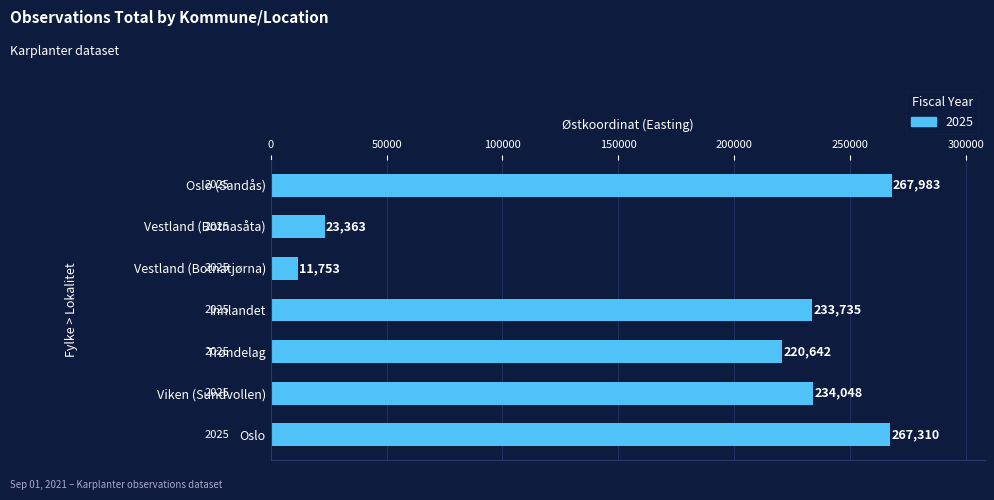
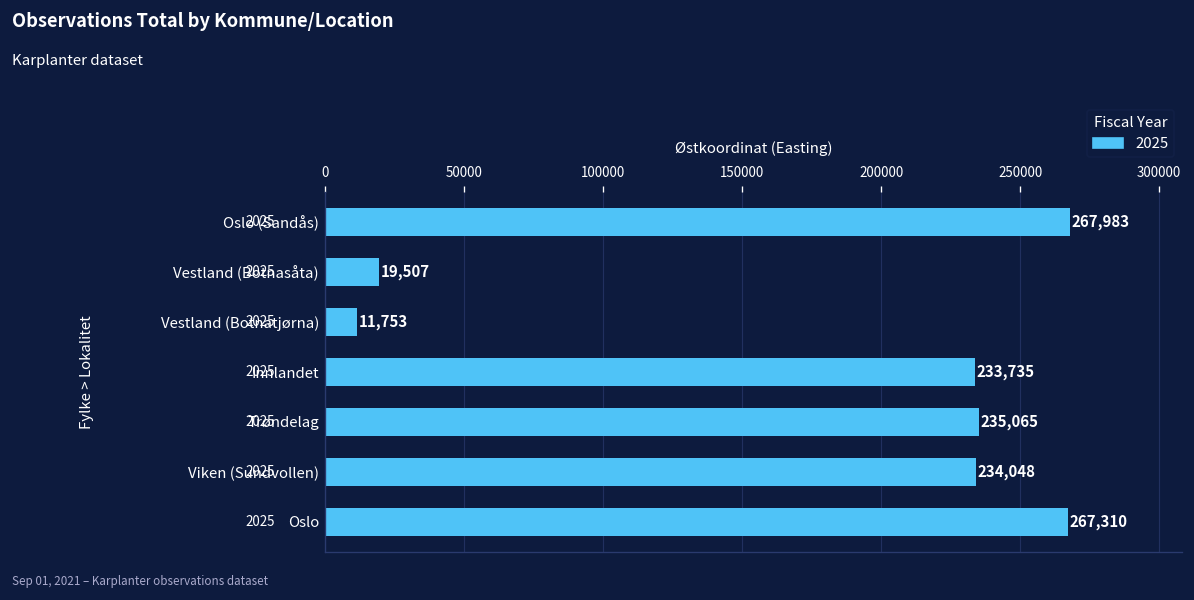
  {
    "Oslo (Sandås)": "267,983",
-   "Vestland (Botnasåta)": "23,363",
+   "Vestland (Botnasåta)": "19,507",
    "Vestland (Botnatjørna)": "11,753",
    "Innlandet": "233,735",
-   "Trøndelag": "220,642",
+   "Trøndelag": "235,065",
    "Viken (Sundvollen)": "234,048",
    "Oslo": "267,310"
  }
